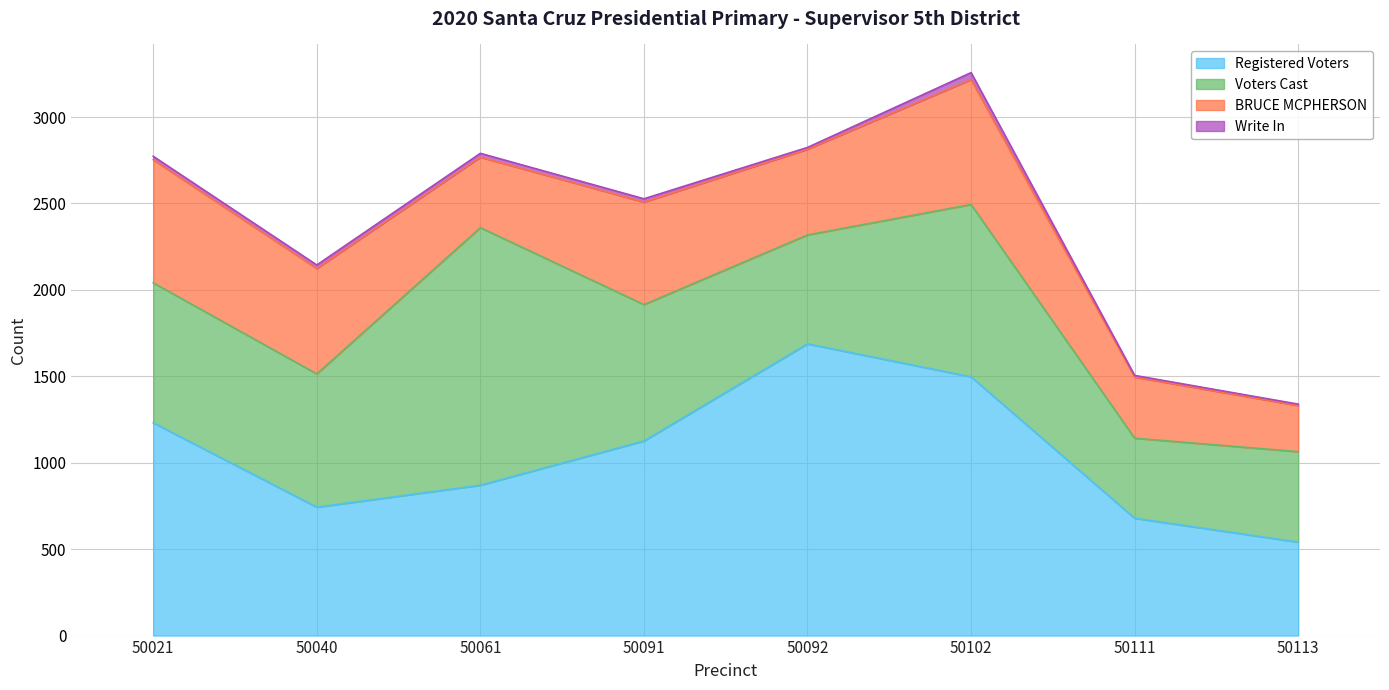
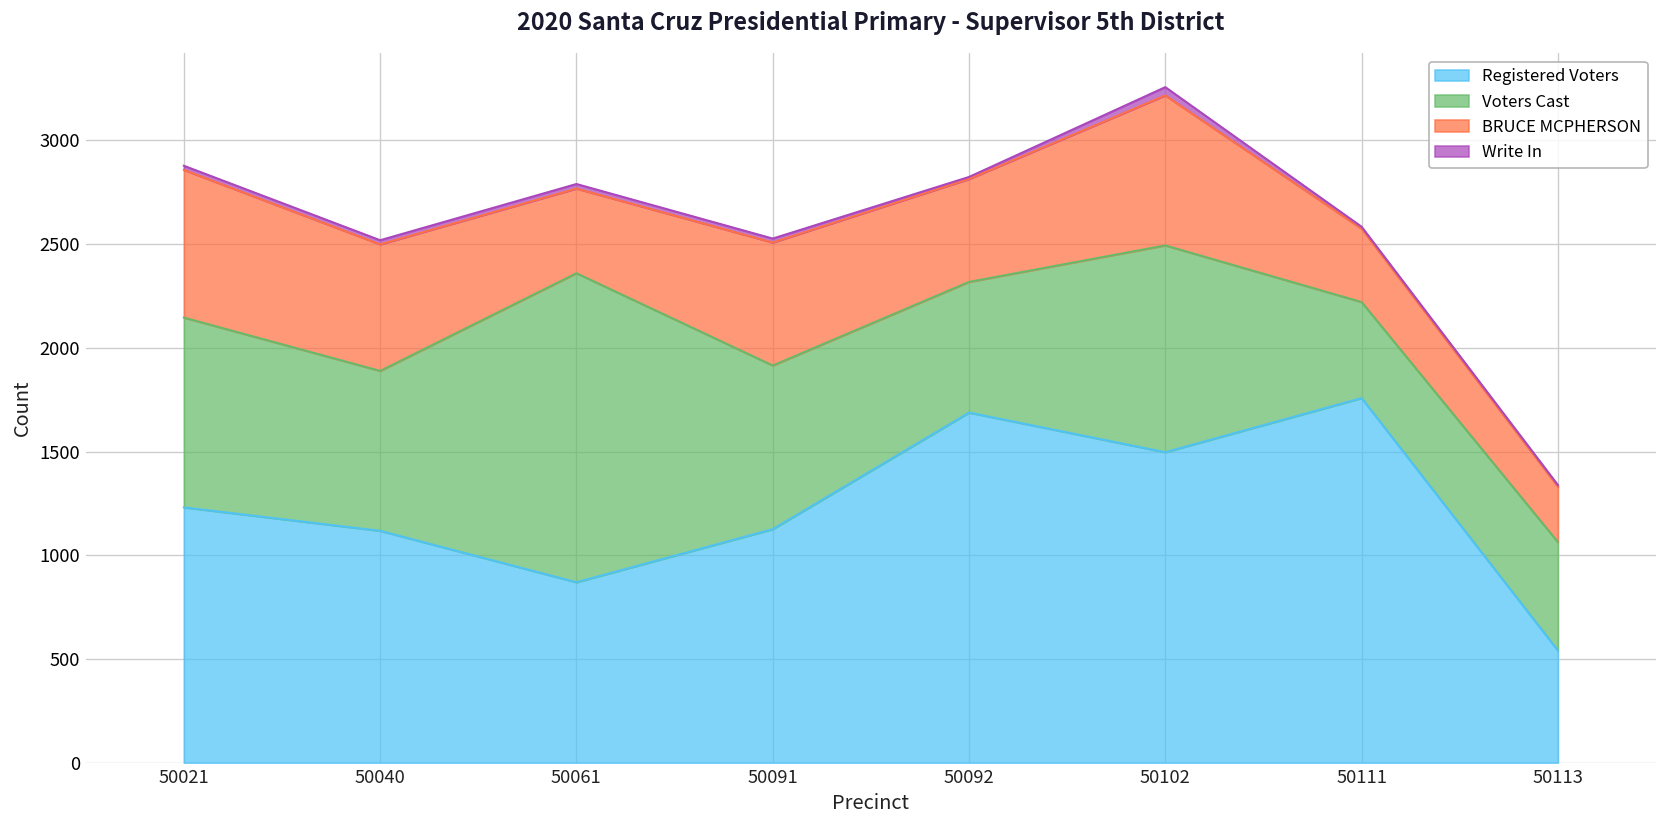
  {
    "Registered Voters": {
      "50021": 1230,
-     "50040": 740,
+     "50040": 1120,
      "50061": 870,
      "50091": 1130,
      "50092": 1690,
      "50102": 1500,
-     "50111": 680,
+     "50111": 1760,
      "50113": 540
    },
    "Voters Cast": {
-     "50021": 810,
+     "50021": 920,
      "50040": 770,
      "50061": 1490,
      "50091": 790,
      "50092": 630,
      "50102": 1000,
      "50111": 460,
      "50113": 520
    },
    "BRUCE MCPHERSON": {
      "50021": 710,
      "50040": 610,
      "50061": 410,
      "50091": 590,
      "50102": 720
    },
    "Write In": {
      "50021": 20,
      "50040": 20,
      "50061": 20,
      "50091": 20,
      "50102": 40
    }
  }
